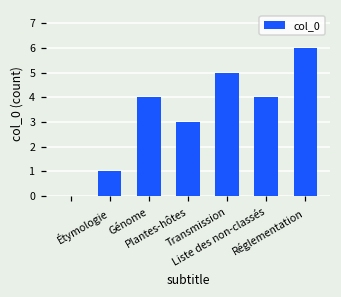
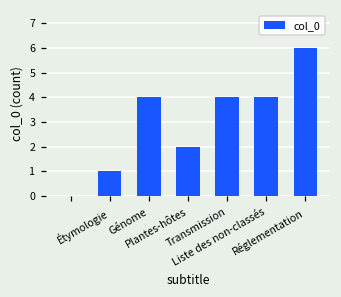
  {
    "Étymologie": 1,
    "Génome": 4,
-   "Plantes-hôtes": 3,
-   "Transmission": 5,
+   "Plantes-hôtes": 2,
+   "Transmission": 4,
    "Liste des non-classés": 4,
    "Réglementation": 6
  }
